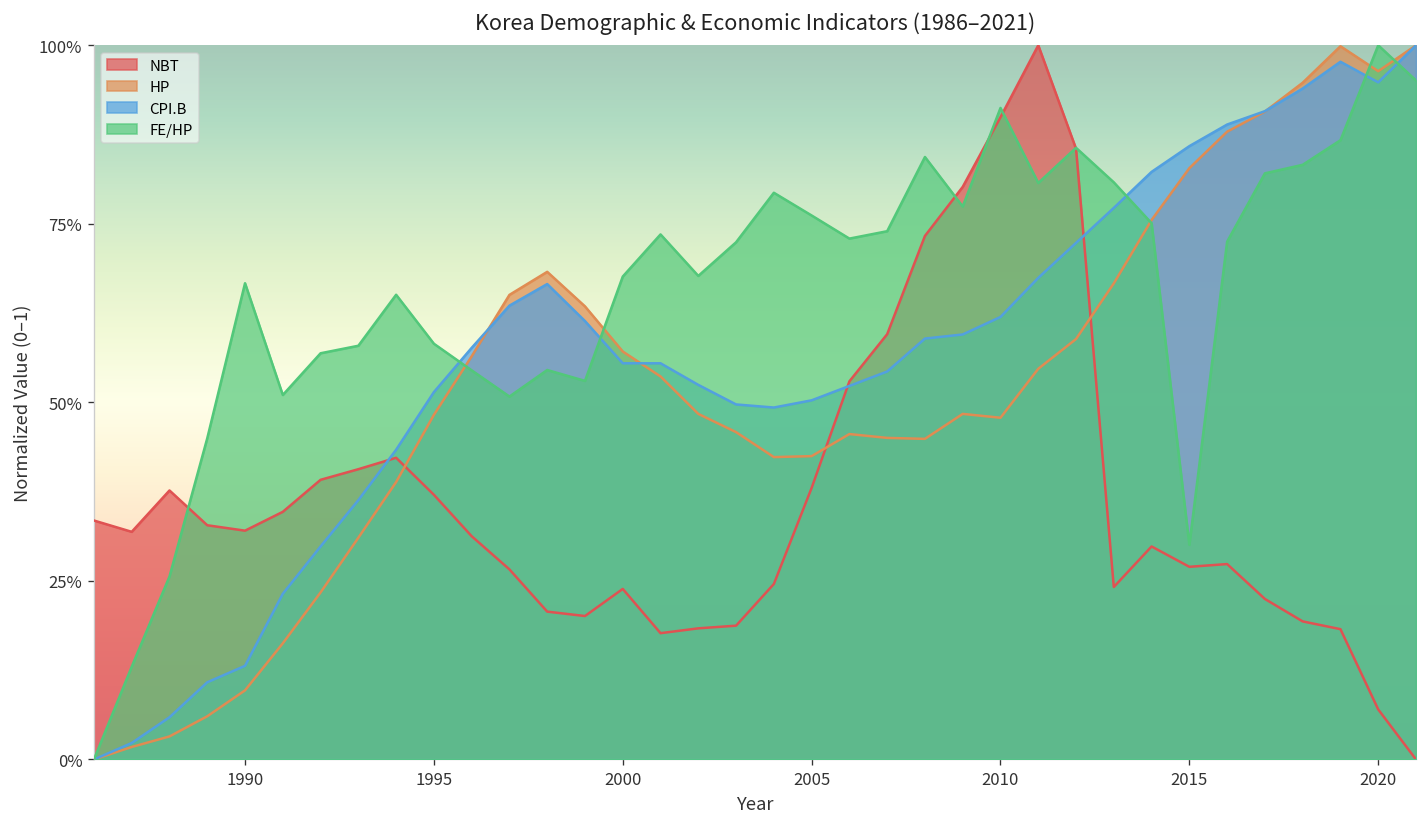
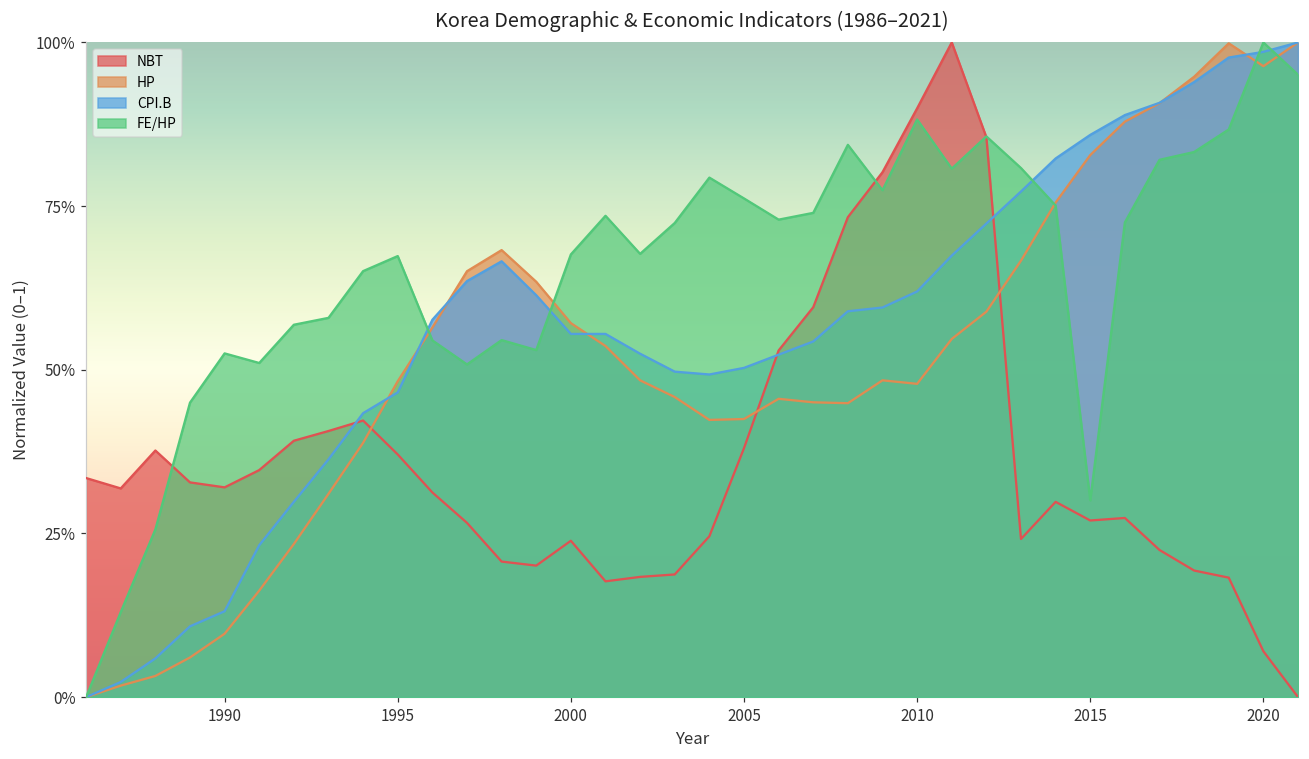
  {
    "CPI.B": {
      "1990": "13%",
-     "1995": "51%",
+     "1995": "47%",
      "2000": "55%",
      "2005": "50%",
      "2010": "62%",
      "2015": "86%",
-     "2020": "95%"
+     "2020": "99%"
    },
    "FE/HP": {
-     "1990": "67%",
-     "1995": "58%",
+     "1990": "53%",
+     "1995": "67%",
      "2000": "68%",
      "2005": "76%",
-     "2010": "91%",
+     "2010": "88%",
      "2015": "30%",
      "2020": "100%"
    }
  }
